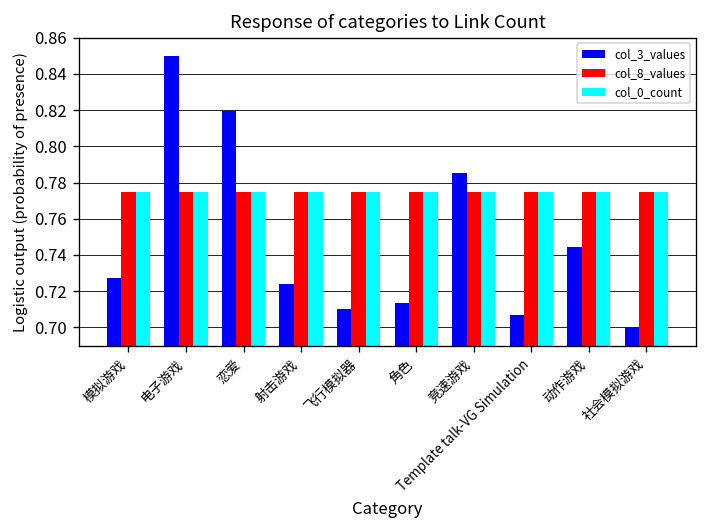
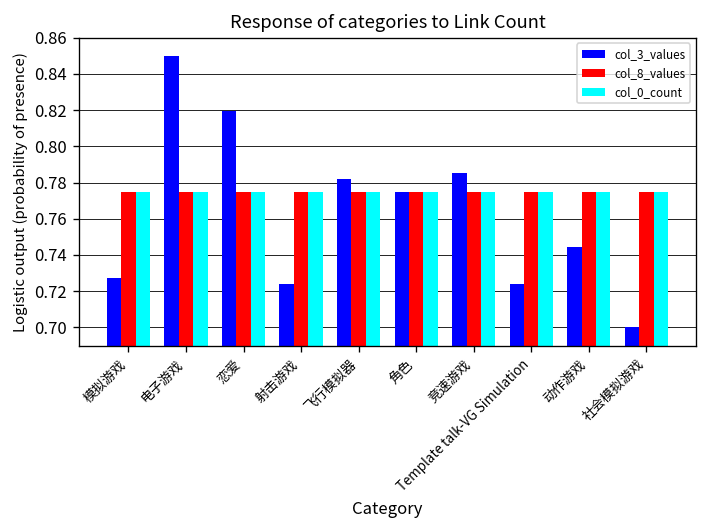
  {
    "col_3_values": {
      "模拟游戏": 0.727,
      "电子游戏": 0.850,
      "恋爱": 0.819,
      "射击游戏": 0.724,
-     "飞行模拟器": 0.710,
-     "角色": 0.714,
+     "飞行模拟器": 0.782,
+     "角色": 0.775,
      "竞速游戏": 0.785,
-     "Template talk-VG Simulation": 0.707,
+     "Template talk-VG Simulation": 0.724,
      "动作游戏": 0.744,
      "社会模拟游戏": 0.700
    },
    "col_8_values": {
      "模拟游戏": 0.775,
      "电子游戏": 0.775,
      "恋爱": 0.775,
      "射击游戏": 0.775,
      "飞行模拟器": 0.775,
      "角色": 0.775,
      "竞速游戏": 0.775,
      "Template talk-VG Simulation": 0.775,
      "动作游戏": 0.775,
      "社会模拟游戏": 0.775
    },
    "col_0_count": {
      "模拟游戏": 0.775,
      "电子游戏": 0.775,
      "恋爱": 0.775,
      "射击游戏": 0.775,
      "飞行模拟器": 0.775,
      "角色": 0.775,
      "竞速游戏": 0.775,
      "Template talk-VG Simulation": 0.775,
      "动作游戏": 0.775,
      "社会模拟游戏": 0.775
    }
  }
